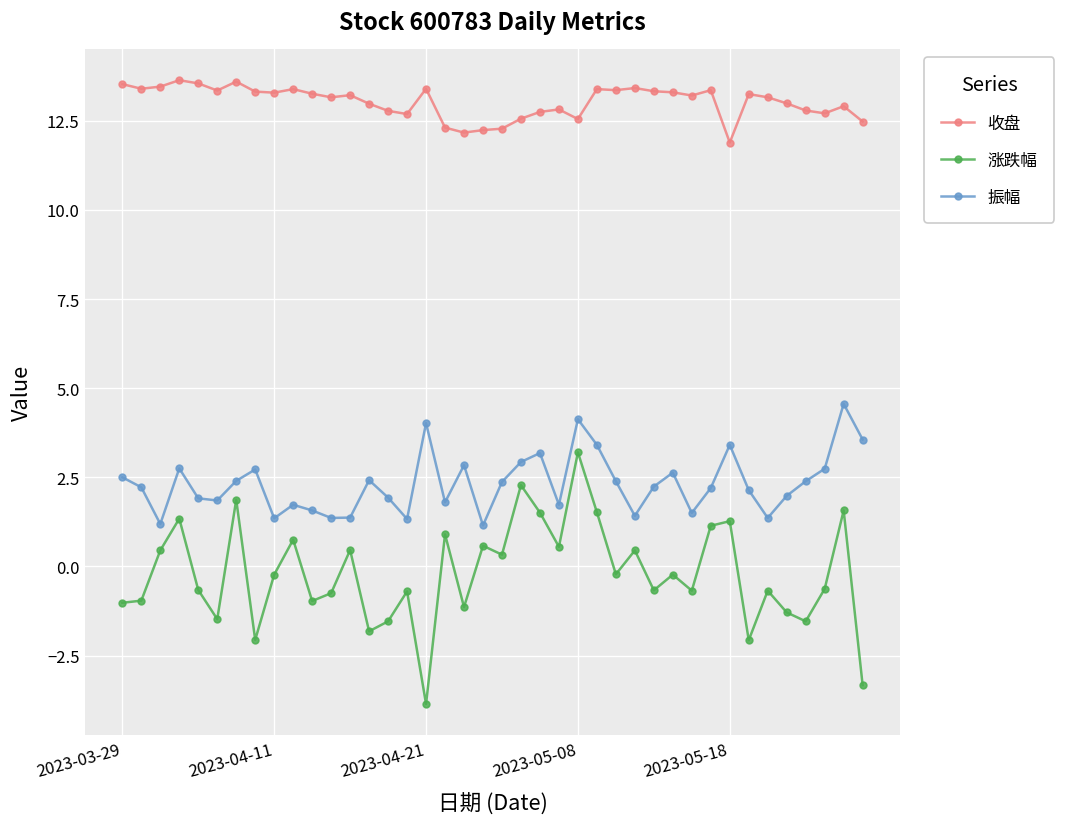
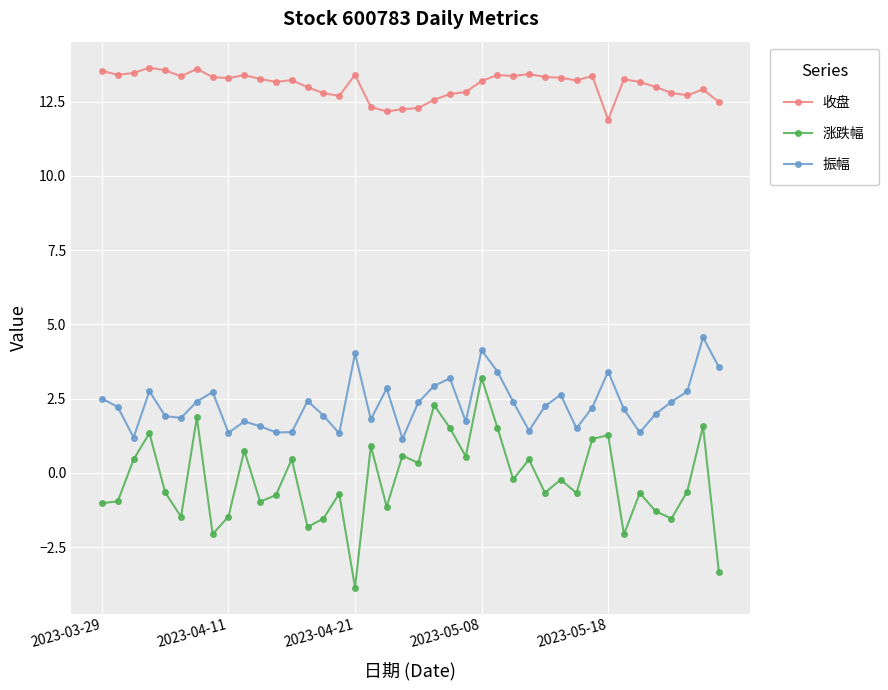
  {
    "收盘": {
      "2023-03-29": 13.5,
      "2023-04-11": 13.3,
      "2023-04-21": 13.4,
-     "2023-05-08": 12.6,
+     "2023-05-08": 13.2,
      "2023-05-18": 11.9
    },
    "涨跌幅": {
      "2023-03-29": -1.0,
-     "2023-04-11": -0.2,
+     "2023-04-11": -1.5,
      "2023-04-21": -3.9,
      "2023-05-08": 3.2,
      "2023-05-18": 1.3
    },
    "振幅": {
      "2023-03-29": 2.5,
      "2023-04-11": 1.4,
      "2023-04-21": 4.0,
      "2023-05-08": 4.1,
      "2023-05-18": 3.4
    }
  }
